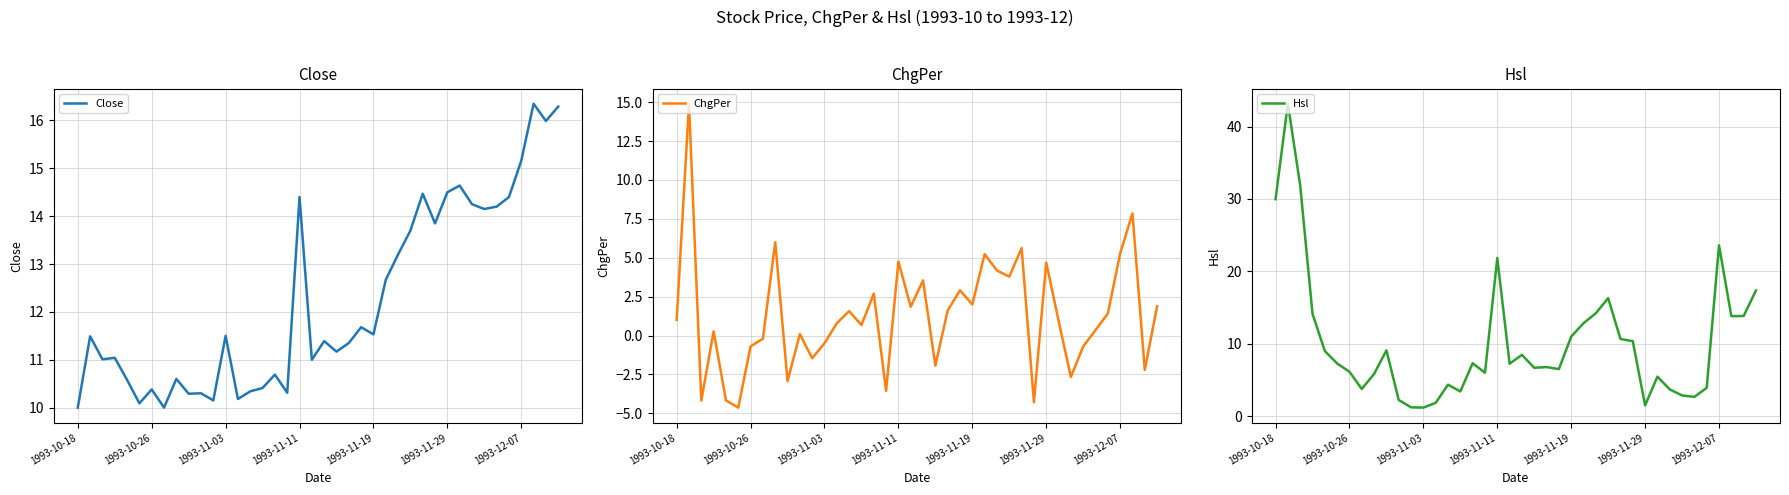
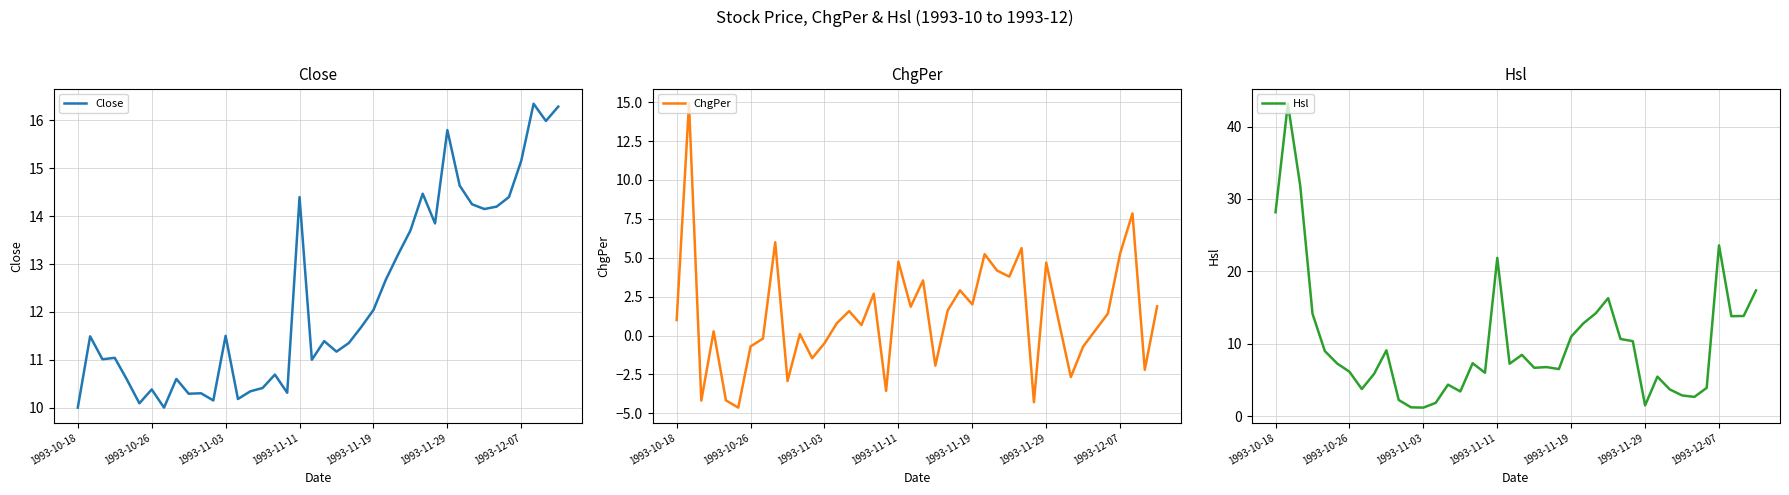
  {
    "Close": {
      "1993-10-18": 10.0,
      "1993-10-26": 10.4,
      "1993-11-03": 11.5,
      "1993-11-11": 14.4,
-     "1993-11-19": 11.5,
-     "1993-11-29": 14.5,
+     "1993-11-19": 12.0,
+     "1993-11-29": 15.8,
      "1993-12-07": 15.2
    },
    "ChgPer": {
      "1993-10-18": 1.0,
      "1993-10-26": -0.7,
      "1993-11-03": -0.5,
      "1993-11-11": 4.8,
      "1993-11-19": 2.0,
      "1993-11-29": 4.7,
      "1993-12-07": 5.3
    },
    "Hsl": {
-     "1993-10-18": 30,
+     "1993-10-18": 28,
      "1993-10-26": 6,
      "1993-11-03": 1,
      "1993-11-11": 22,
      "1993-11-19": 11,
      "1993-11-29": 1,
      "1993-12-07": 24
    }
  }
